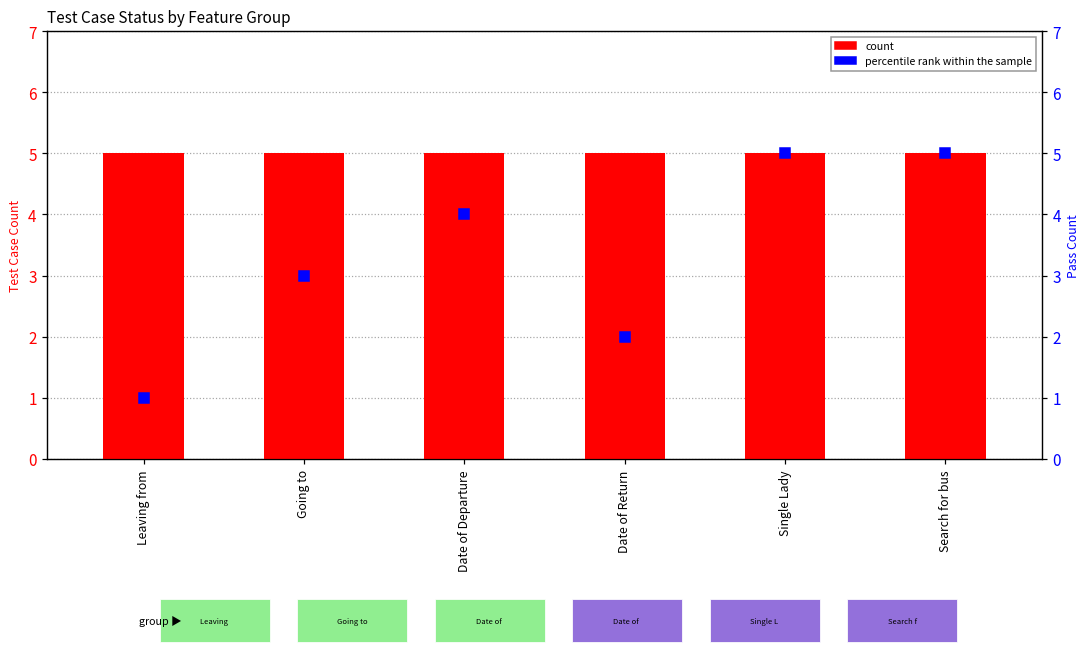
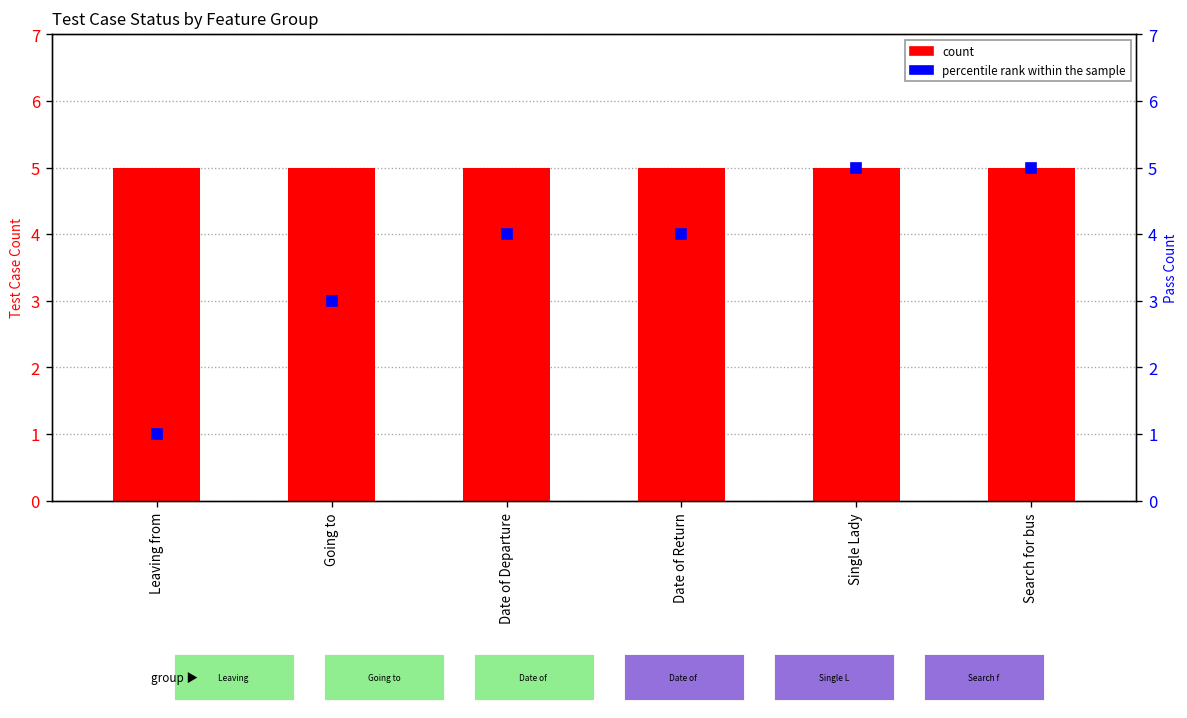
  {
    "count": {
      "Leaving from": 5.0,
      "Going to": 5.0,
      "Date of Departure": 5.0,
      "Date of Return": 5.0,
      "Single Lady": 5.0,
      "Search for bus": 5.0
    },
    "percentile rank within the sample": {
      "Leaving from": 1,
      "Going to": 3,
      "Date of Departure": 4,
-     "Date of Return": 2,
+     "Date of Return": 4,
      "Single Lady": 5,
      "Search for bus": 5
    }
  }
